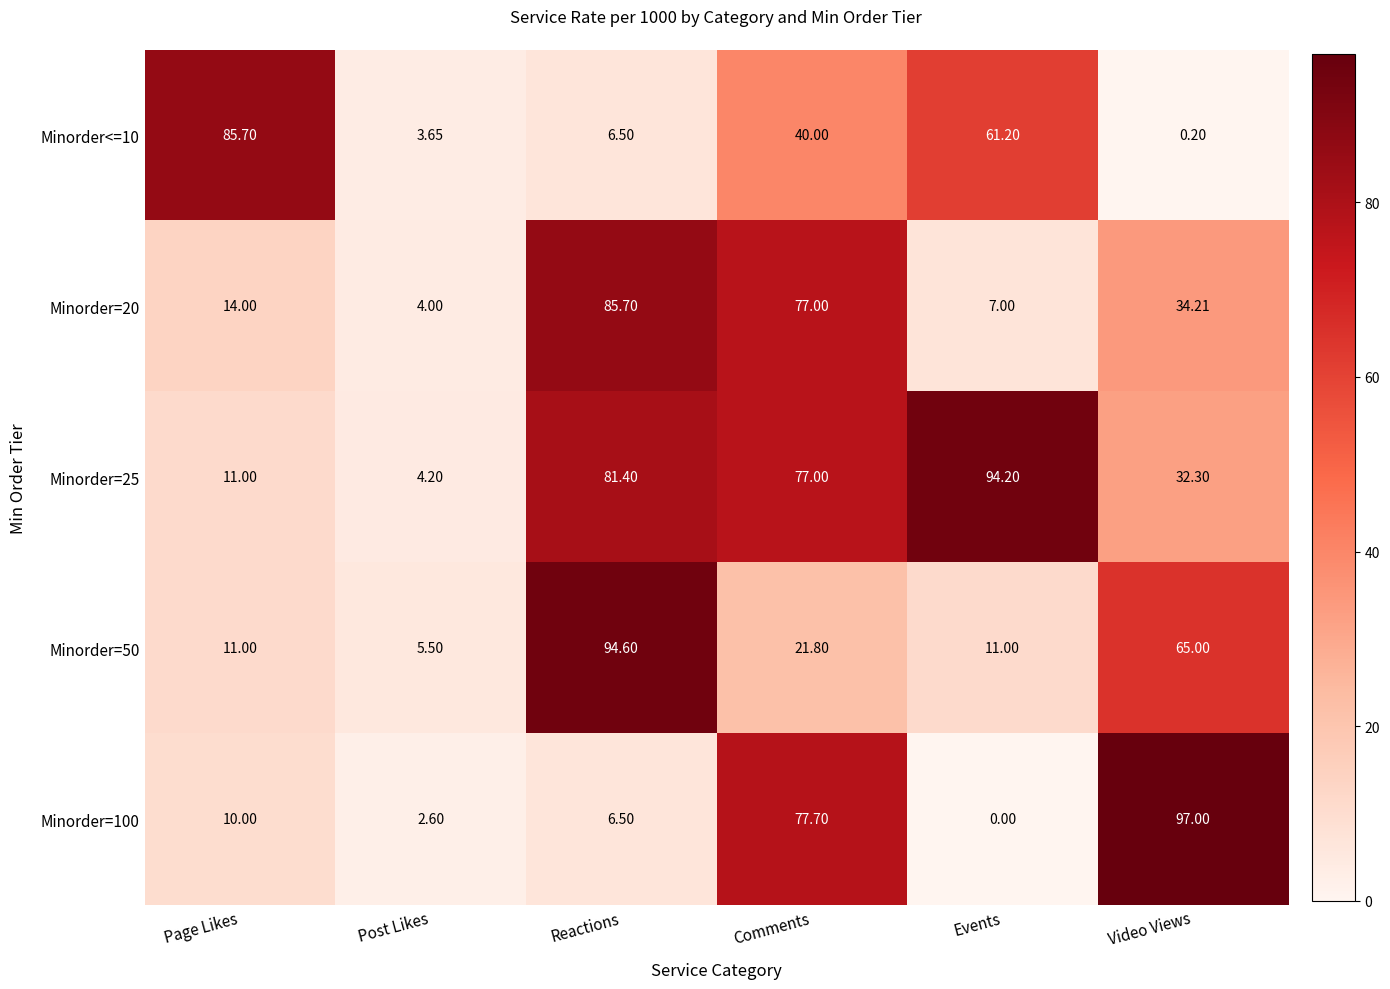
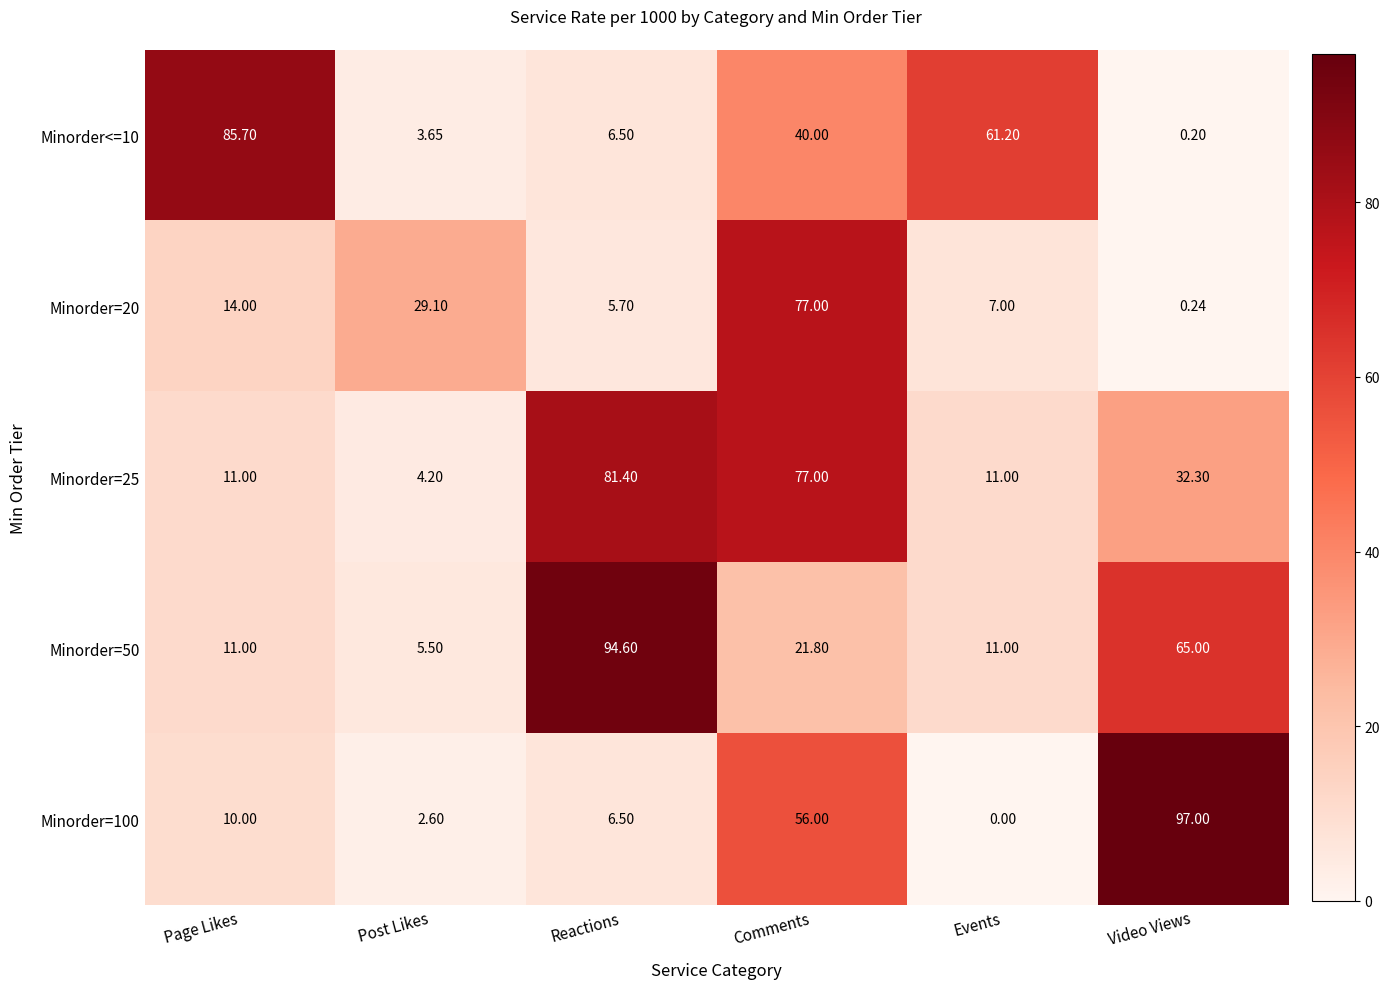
  {
    "Minorder<=10": {
      "Page Likes": 85.70,
      "Post Likes": 3.65,
      "Reactions": 6.50,
      "Comments": 40.00,
      "Events": 61.20,
      "Video Views": 0.20
    },
    "Minorder=20": {
      "Page Likes": 14.00,
-     "Post Likes": 4.00,
-     "Reactions": 85.70,
+     "Post Likes": 29.10,
+     "Reactions": 5.70,
      "Comments": 77.00,
      "Events": 7.00,
-     "Video Views": 34.21
+     "Video Views": 0.24
    },
    "Minorder=25": {
      "Page Likes": 11.00,
      "Post Likes": 4.20,
      "Reactions": 81.40,
      "Comments": 77.00,
-     "Events": 94.20,
+     "Events": 11.00,
      "Video Views": 32.30
    },
    "Minorder=50": {
      "Page Likes": 11.00,
      "Post Likes": 5.50,
      "Reactions": 94.60,
      "Comments": 21.80,
      "Events": 11.00,
      "Video Views": 65.00
    },
    "Minorder=100": {
      "Page Likes": 10.00,
      "Post Likes": 2.60,
      "Reactions": 6.50,
-     "Comments": 77.70,
+     "Comments": 56.00,
      "Events": 0.00,
      "Video Views": 97.00
    }
  }
